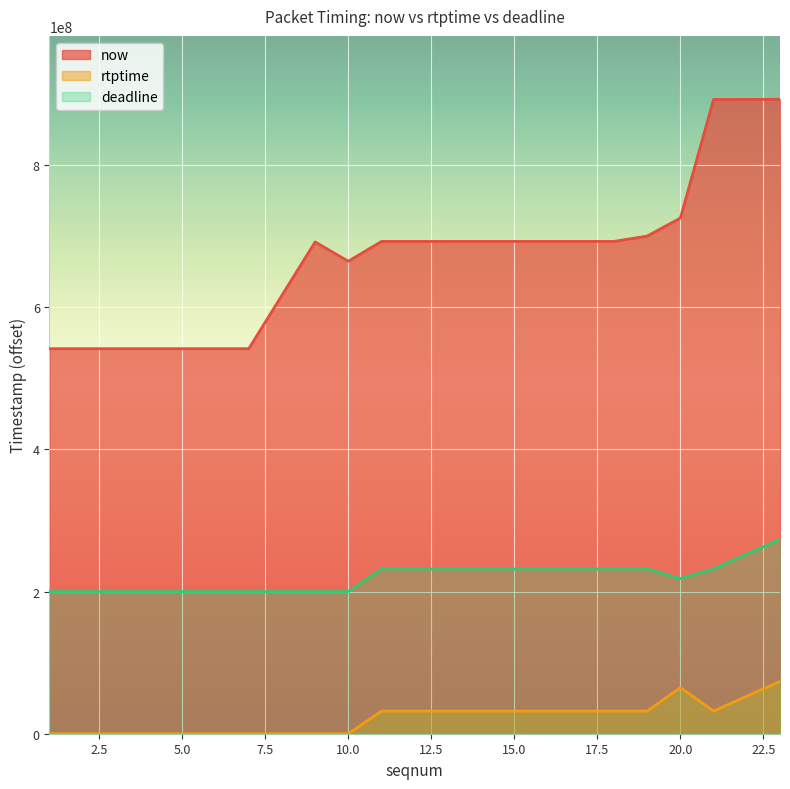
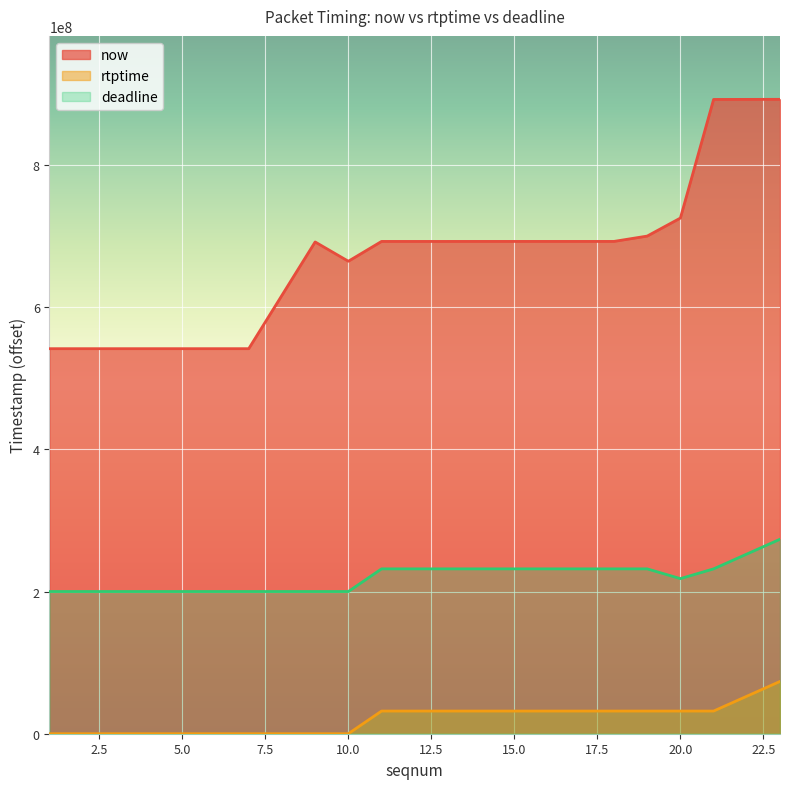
  {
    "now": {
      "5.0": 540000000,
      "10.0": 660000000,
      "20.0": 730000000
    },
    "rtptime": {
      "5.0": 0,
      "10.0": 0,
-     "20.0": 60000000
+     "20.0": 30000000
    },
    "deadline": {
      "5.0": 200000000,
      "10.0": 200000000,
      "20.0": 220000000
    }
  }
